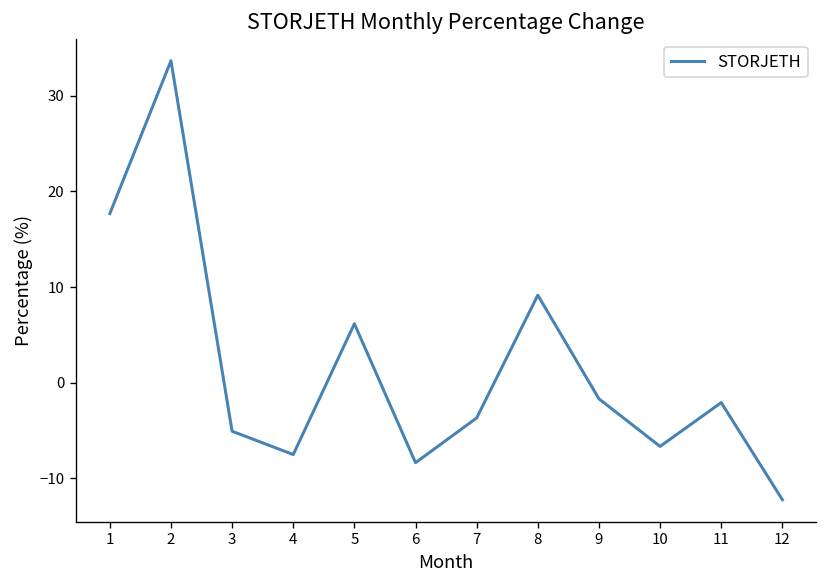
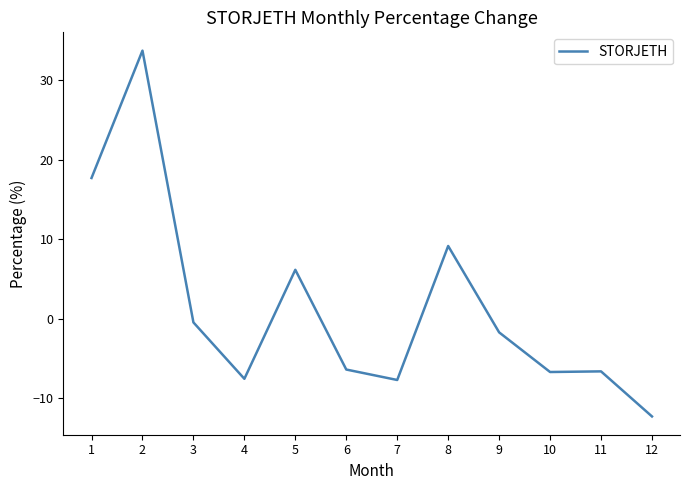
  {
    "1": 18,
    "2": 34,
-   "3": -5,
+   "3": 0,
    "4": -8,
    "5": 6,
-   "6": -8,
-   "7": -4,
+   "6": -6,
+   "7": -8,
    "8": 9,
    "9": -2,
    "10": -7,
-   "11": -2,
+   "11": -7,
    "12": -12
  }
